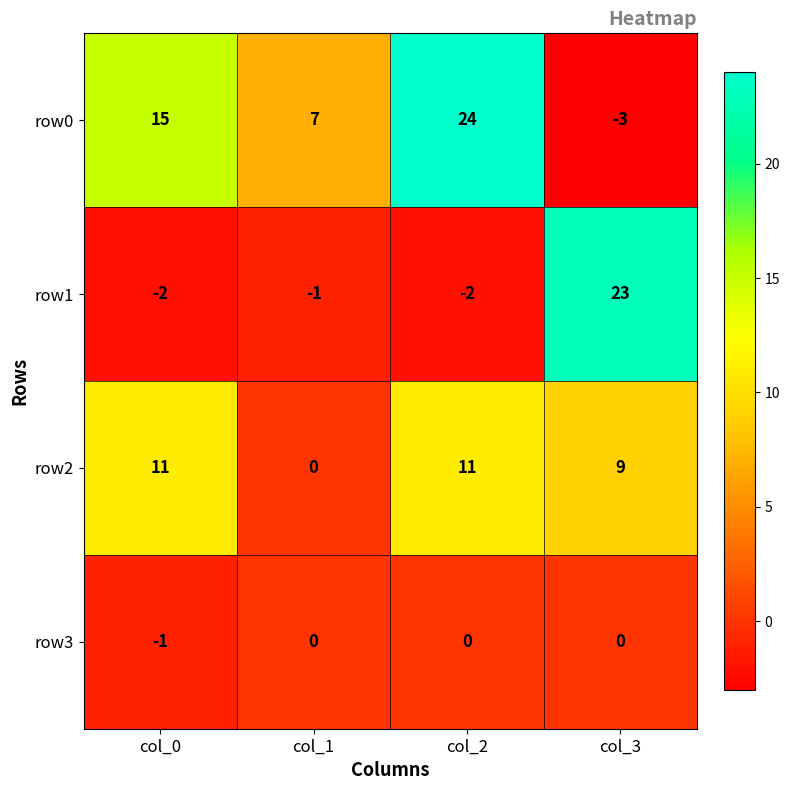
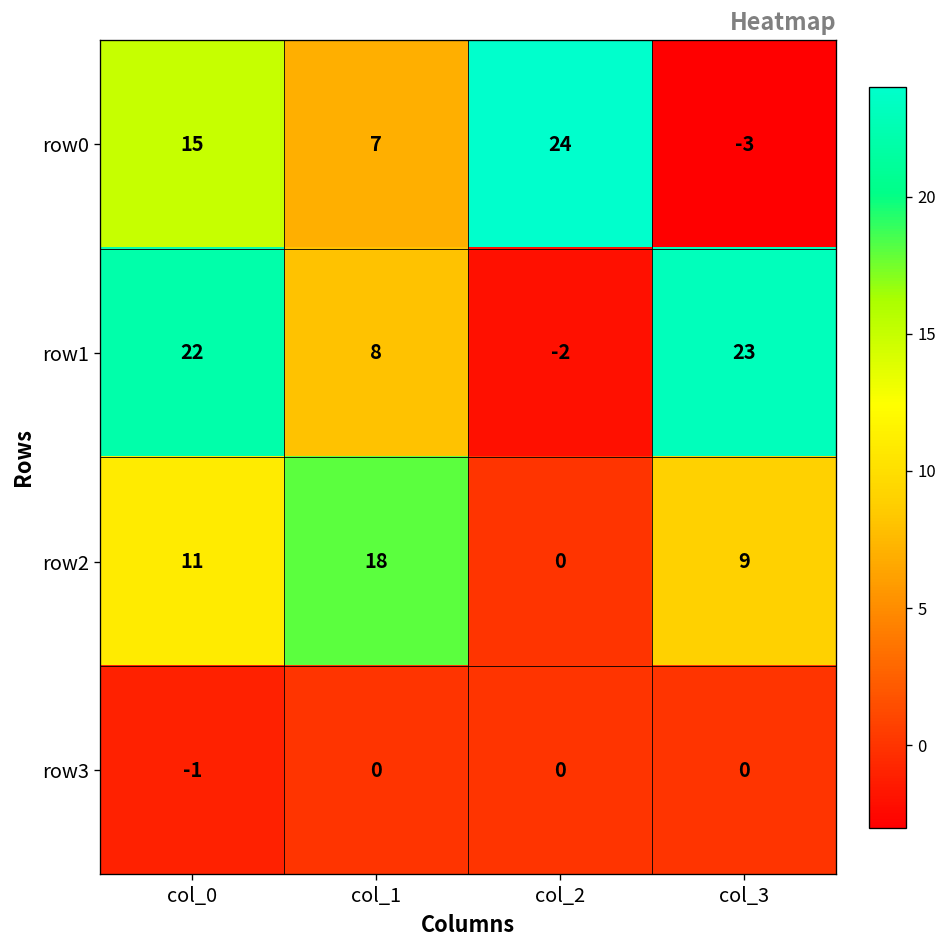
  {
    "row0": {
      "col_0": 15,
      "col_1": 7,
      "col_2": 24,
      "col_3": -3
    },
    "row1": {
-     "col_0": -2,
-     "col_1": -1,
+     "col_0": 22,
+     "col_1": 8,
      "col_2": -2,
      "col_3": 23
    },
    "row2": {
      "col_0": 11,
-     "col_1": 0,
-     "col_2": 11,
+     "col_1": 18,
+     "col_2": 0,
      "col_3": 9
    },
    "row3": {
      "col_0": -1,
      "col_1": 0,
      "col_2": 0,
      "col_3": 0
    }
  }
